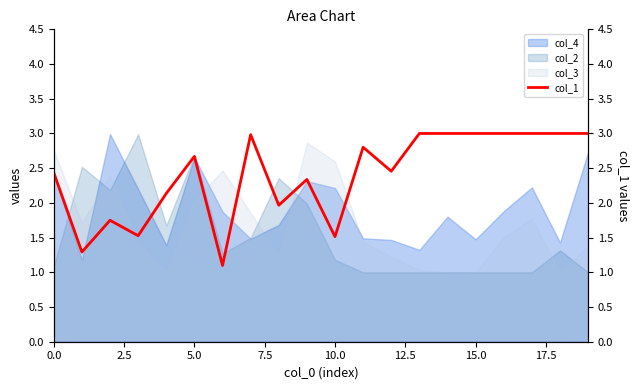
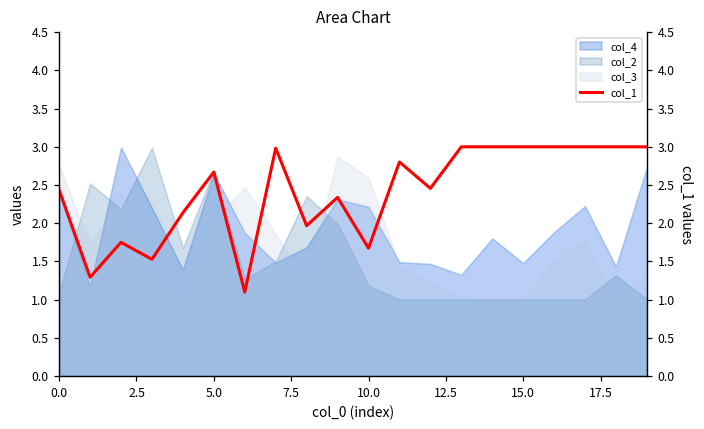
  {
    "col_1": {
      "0.0": 2.4,
      "5.0": 2.7,
-     "10.0": 1.5,
+     "10.0": 1.7,
      "15.0": 3.0
    }
  }
